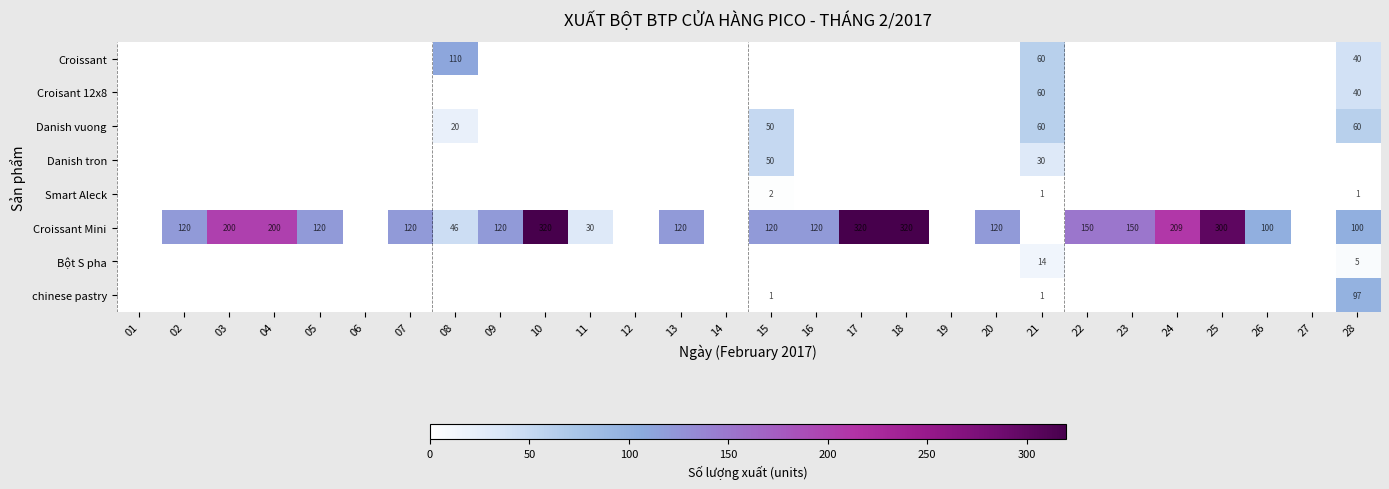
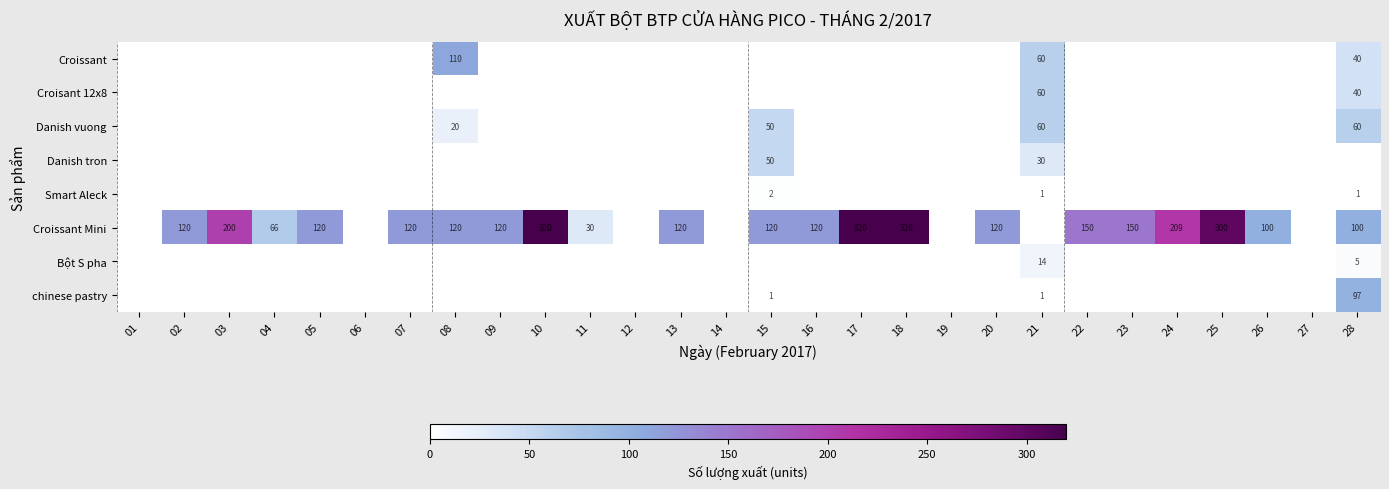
  {
    "Croissant": {
      "08": 110,
      "21": 60,
      "28": 40
    },
    "Croisant 12x8": {
      "21": 60,
      "28": 40
    },
    "Danish vuong": {
      "08": 20,
      "15": 50,
      "21": 60,
      "28": 60
    },
    "Danish tron": {
      "15": 50,
      "21": 30
    },
    "Smart Aleck": {
      "15": 2,
      "21": 1,
      "28": 1
    },
    "Croissant Mini": {
      "02": 120,
      "03": 200,
-     "04": 200,
+     "04": 66,
      "05": 120,
      "07": 120,
-     "08": 46,
+     "08": 120,
      "09": 120,
      "10": 320,
      "11": 30,
      "13": 120,
      "15": 120,
      "16": 120,
      "17": 320,
      "18": 320,
      "20": 120,
      "22": 150,
      "23": 150,
      "24": 209,
      "25": 300,
      "26": 100,
      "28": 100
    },
    "Bột S pha": {
      "21": 14,
      "28": 5
    },
    "chinese pastry": {
      "15": 1,
      "21": 1,
      "28": 97
    }
  }
